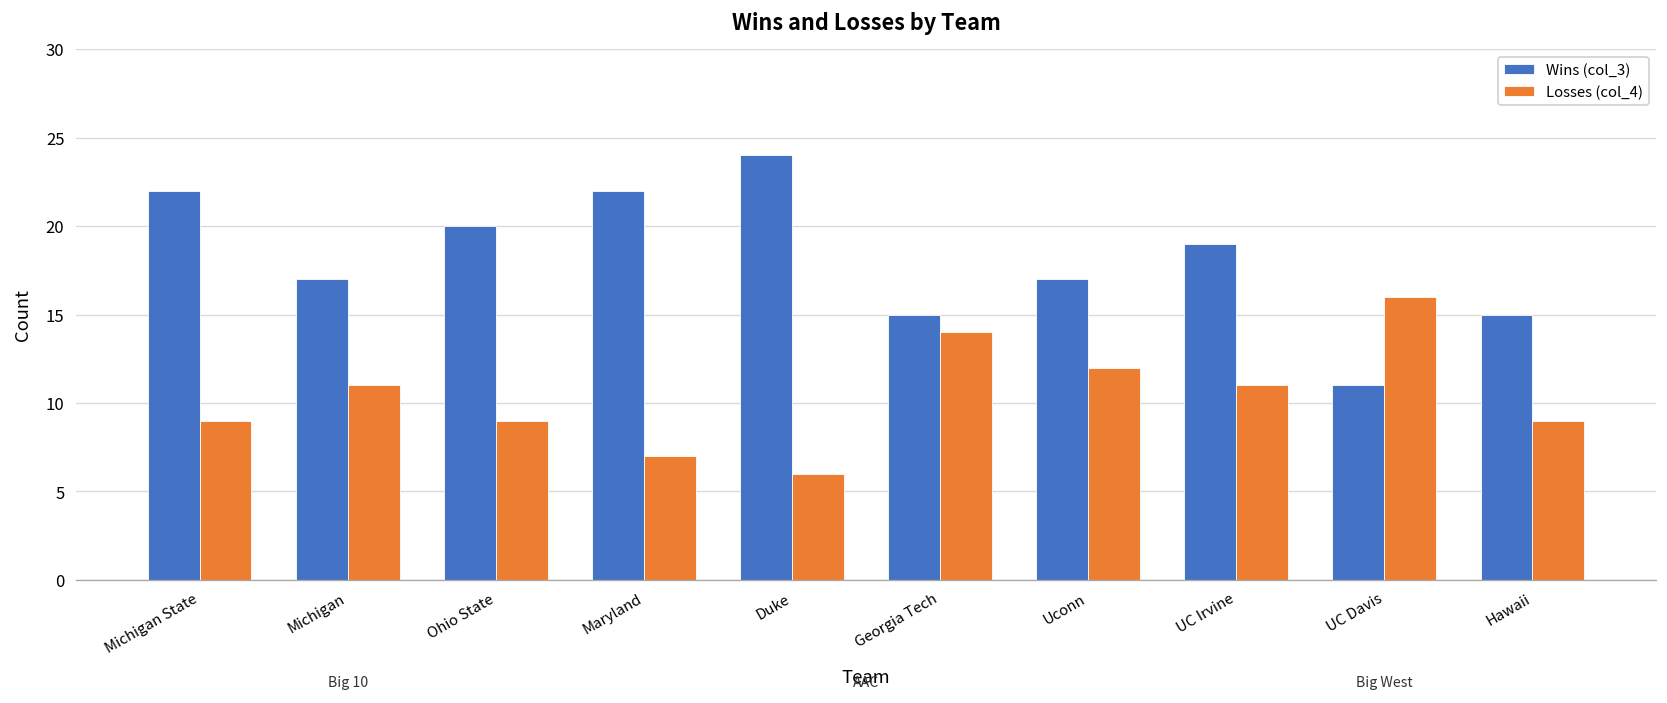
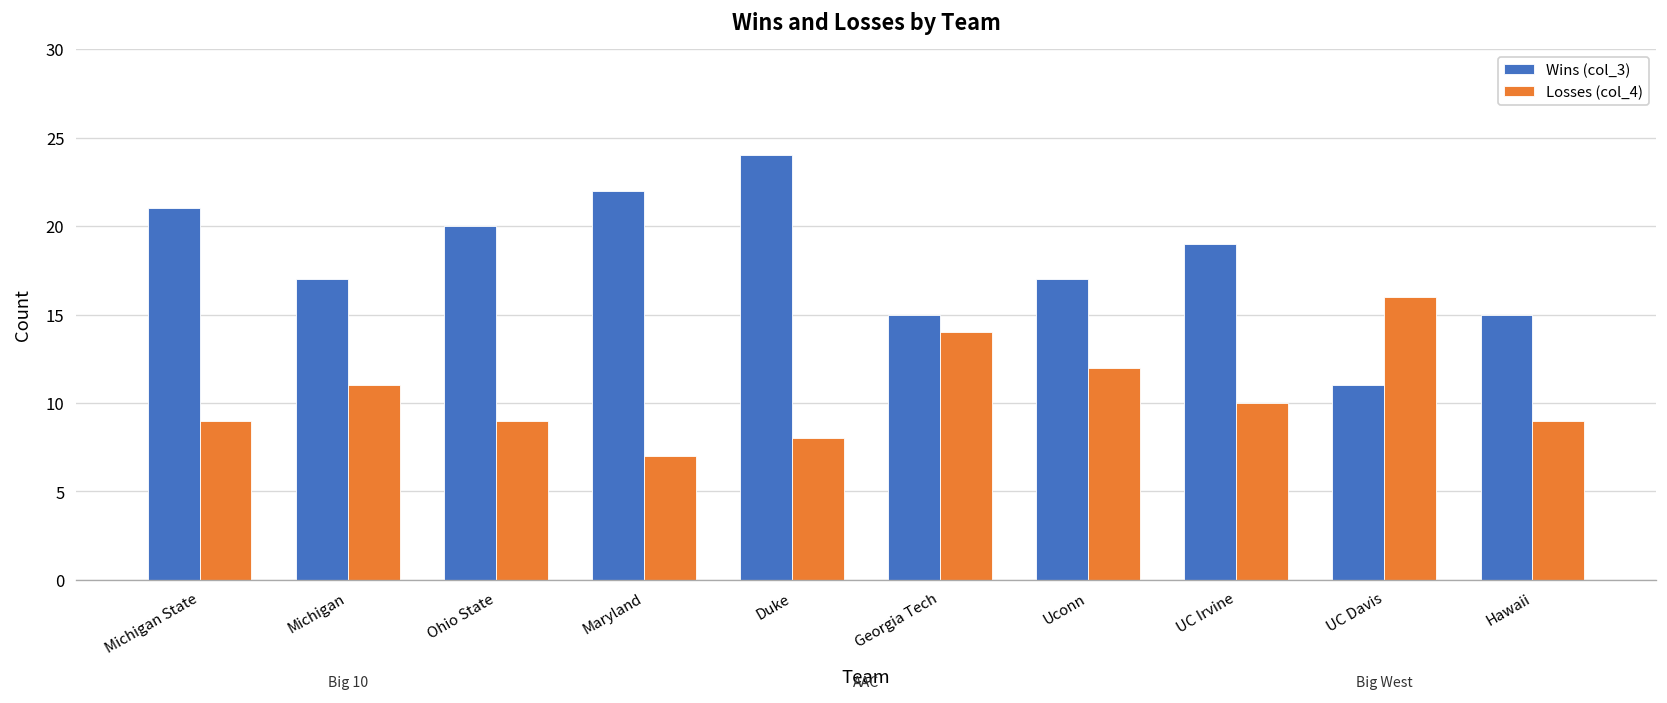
  {
    "Wins (col_3)": {
-     "Michigan State": 22,
+     "Michigan State": 21,
      "Michigan": 17,
      "Ohio State": 20,
      "Maryland": 22,
      "Duke": 24,
      "Georgia Tech": 15,
      "Uconn": 17,
      "UC Irvine": 19,
      "UC Davis": 11,
      "Hawaii": 15
    },
    "Losses (col_4)": {
      "Michigan State": 9,
      "Michigan": 11,
      "Ohio State": 9,
      "Maryland": 7,
-     "Duke": 6,
+     "Duke": 8,
      "Georgia Tech": 14,
      "Uconn": 12,
-     "UC Irvine": 11,
+     "UC Irvine": 10,
      "UC Davis": 16,
      "Hawaii": 9
    }
  }
